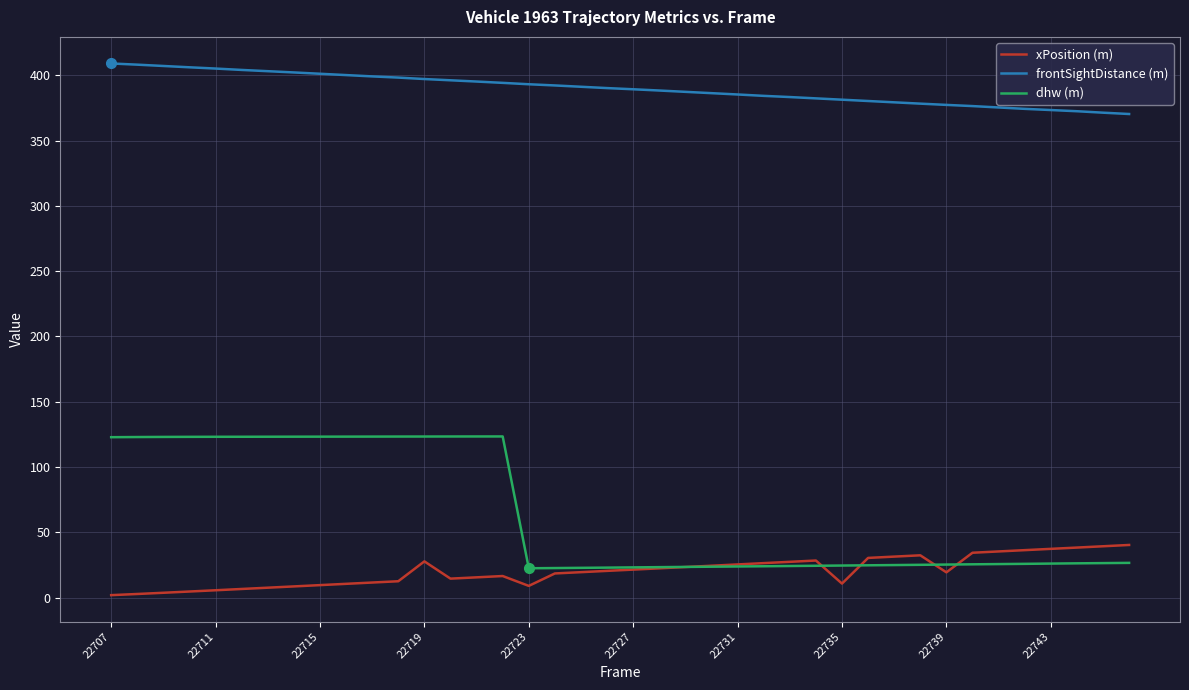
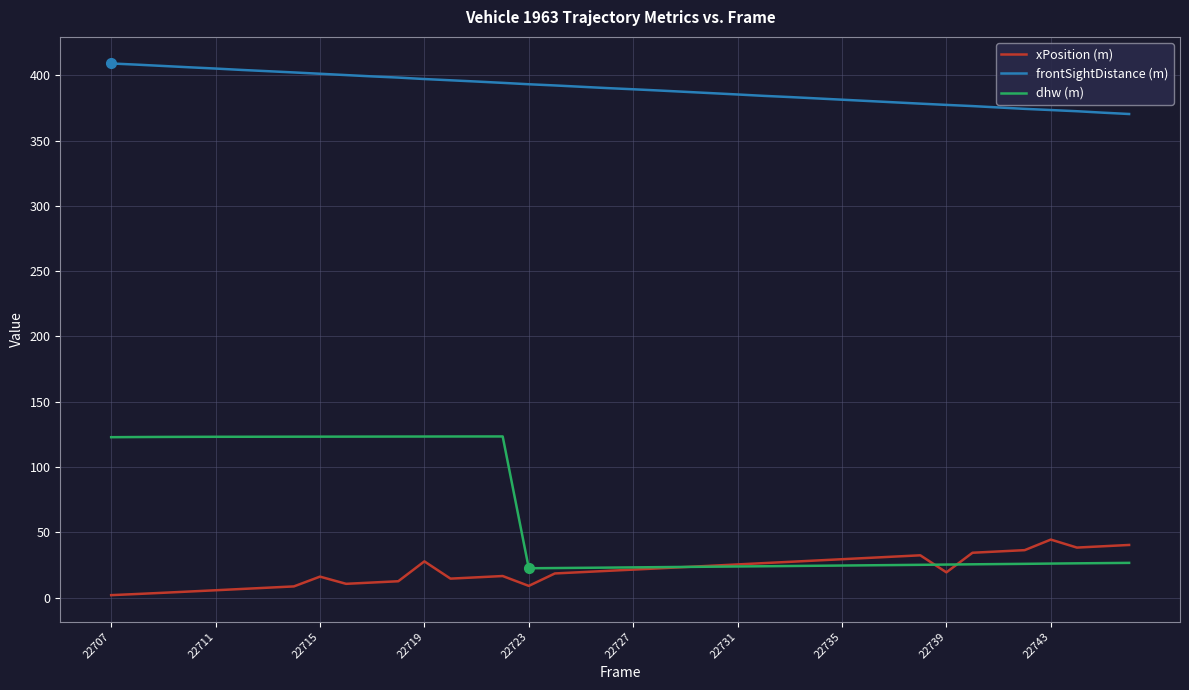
  {
    "xPosition (m)": {
      "22707": 2,
      "22711": 6,
-     "22715": 10,
+     "22715": 16,
      "22719": 28,
      "22723": 9,
-     "22735": 11,
+     "22735": 29,
      "22739": 19,
-     "22743": 37
+     "22743": 44
    }
  }
